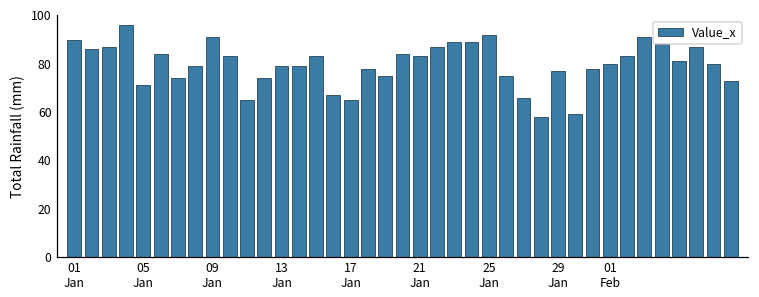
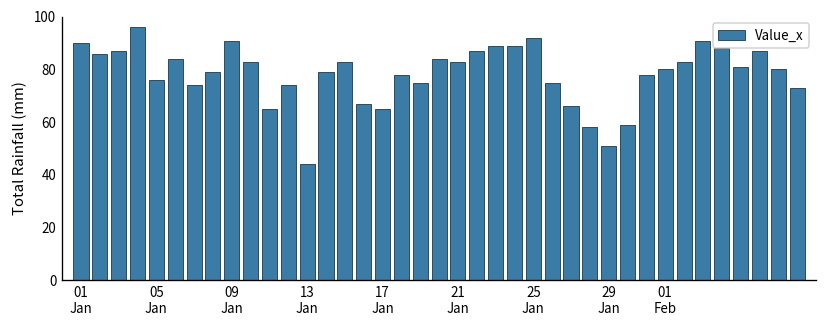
  {
    "01 Jan": 90,
-   "05 Jan": 71,
+   "05 Jan": 76,
    "09 Jan": 91,
-   "13 Jan": 79,
+   "13 Jan": 44,
    "17 Jan": 65,
    "21 Jan": 83,
    "25 Jan": 92,
-   "29 Jan": 77,
+   "29 Jan": 51,
    "01 Feb": 80
  }
